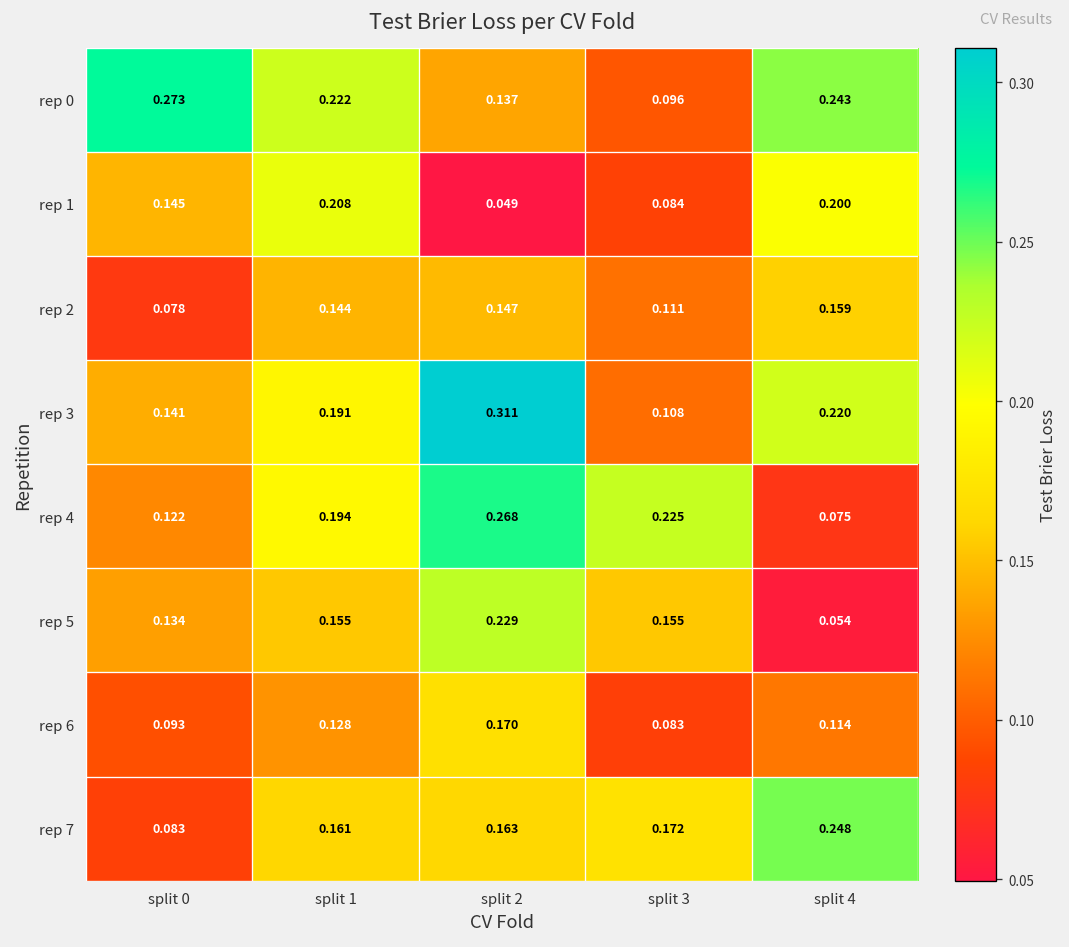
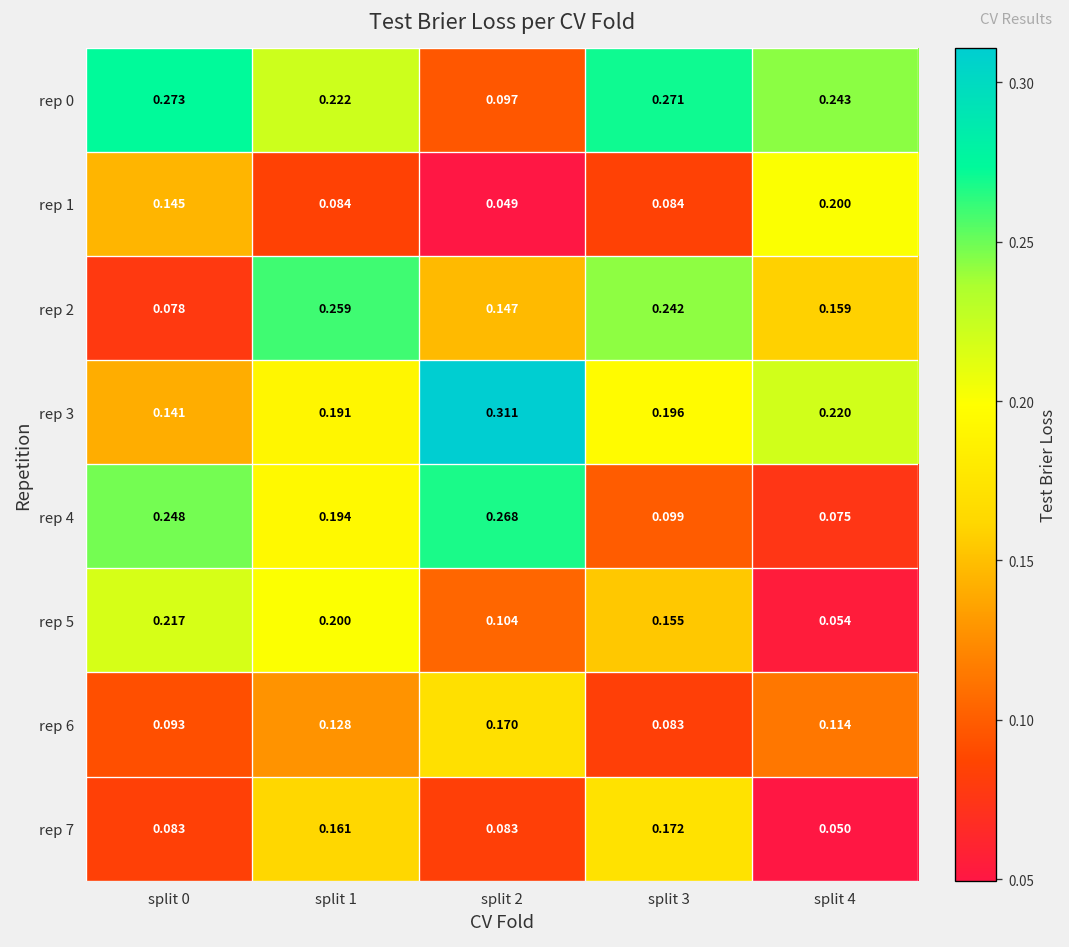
  {
    "rep 0": {
      "split 0": 0.273,
      "split 1": 0.222,
-     "split 2": 0.137,
-     "split 3": 0.096,
+     "split 2": 0.097,
+     "split 3": 0.271,
      "split 4": 0.243
    },
    "rep 1": {
      "split 0": 0.145,
-     "split 1": 0.208,
+     "split 1": 0.084,
      "split 2": 0.049,
      "split 3": 0.084,
      "split 4": 0.200
    },
    "rep 2": {
      "split 0": 0.078,
-     "split 1": 0.144,
+     "split 1": 0.259,
      "split 2": 0.147,
-     "split 3": 0.111,
+     "split 3": 0.242,
      "split 4": 0.159
    },
    "rep 3": {
      "split 0": 0.141,
      "split 1": 0.191,
      "split 2": 0.311,
-     "split 3": 0.108,
+     "split 3": 0.196,
      "split 4": 0.220
    },
    "rep 4": {
-     "split 0": 0.122,
+     "split 0": 0.248,
      "split 1": 0.194,
      "split 2": 0.268,
-     "split 3": 0.225,
+     "split 3": 0.099,
      "split 4": 0.075
    },
    "rep 5": {
-     "split 0": 0.134,
-     "split 1": 0.155,
-     "split 2": 0.229,
+     "split 0": 0.217,
+     "split 1": 0.200,
+     "split 2": 0.104,
      "split 3": 0.155,
      "split 4": 0.054
    },
    "rep 6": {
      "split 0": 0.093,
      "split 1": 0.128,
      "split 2": 0.170,
      "split 3": 0.083,
      "split 4": 0.114
    },
    "rep 7": {
      "split 0": 0.083,
      "split 1": 0.161,
-     "split 2": 0.163,
+     "split 2": 0.083,
      "split 3": 0.172,
-     "split 4": 0.248
+     "split 4": 0.050
    }
  }
